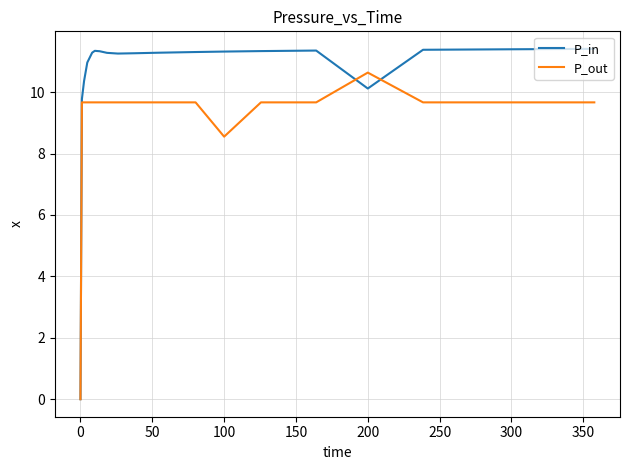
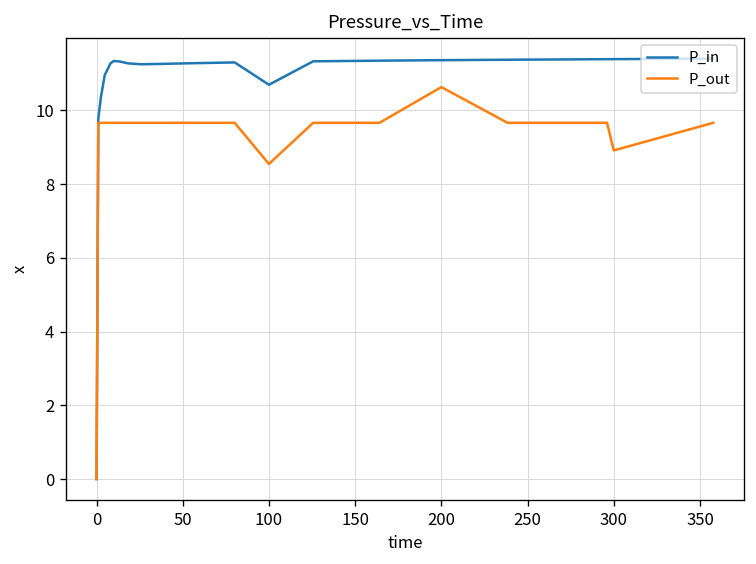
  {
    "P_in": {
-     "100": 11.3,
-     "200": 10.1,
+     "100": 10.7,
+     "200": 11.4,
      "300": 11.4
    },
    "P_out": {
      "100": 8.5,
      "200": 10.6,
-     "300": 9.7
+     "300": 8.9
    }
  }
